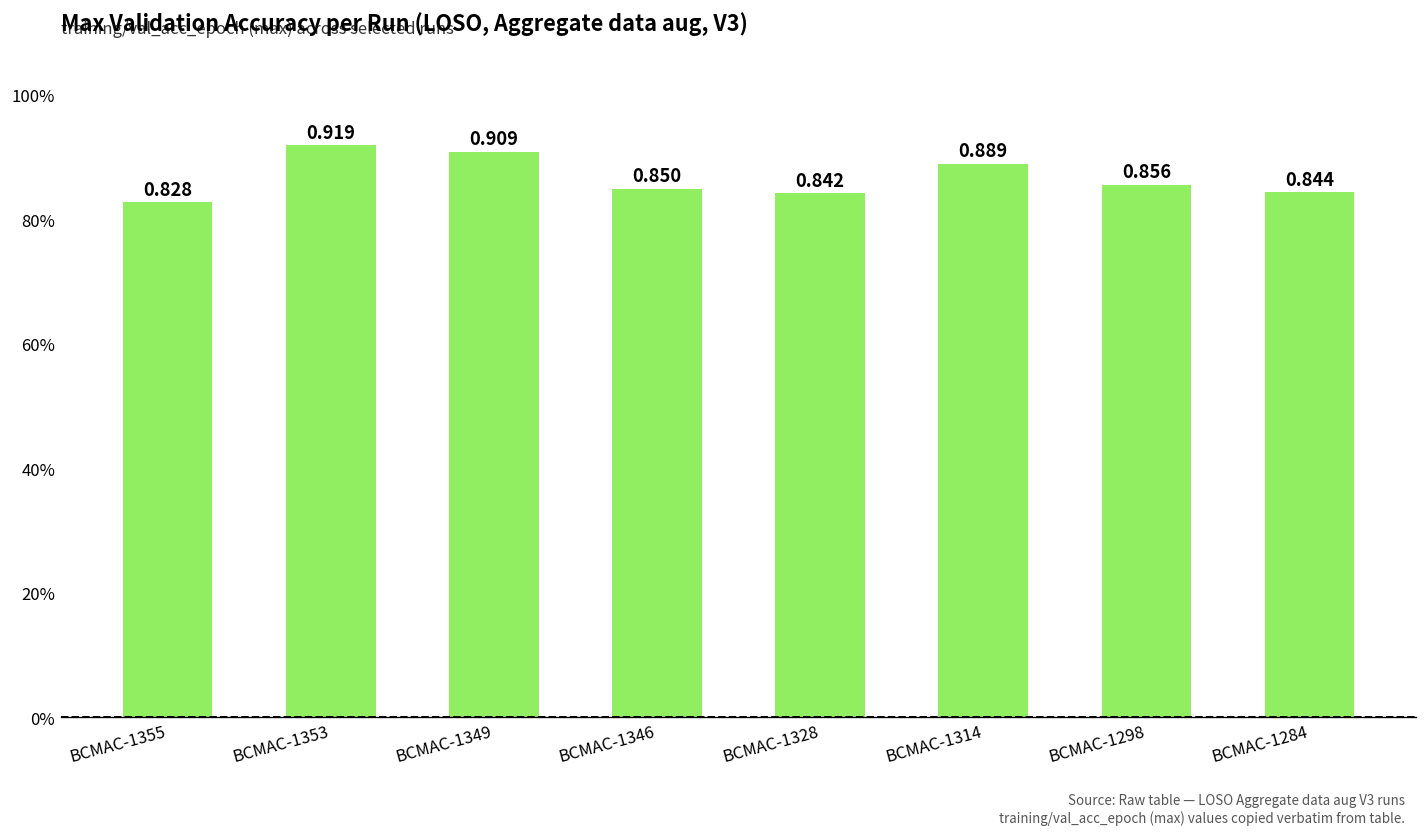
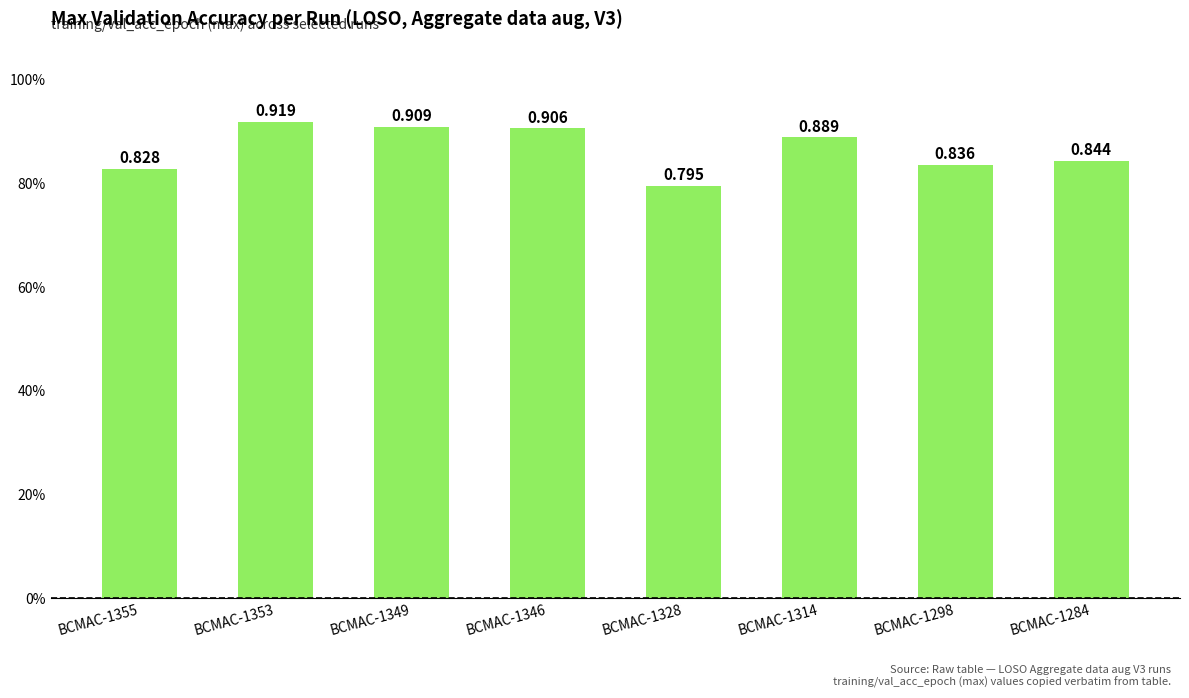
  {
    "BCMAC-1355": 0.828,
    "BCMAC-1353": 0.919,
    "BCMAC-1349": 0.909,
-   "BCMAC-1346": 0.850,
-   "BCMAC-1328": 0.842,
+   "BCMAC-1346": 0.906,
+   "BCMAC-1328": 0.795,
    "BCMAC-1314": 0.889,
-   "BCMAC-1298": 0.856,
+   "BCMAC-1298": 0.836,
    "BCMAC-1284": 0.844
  }
